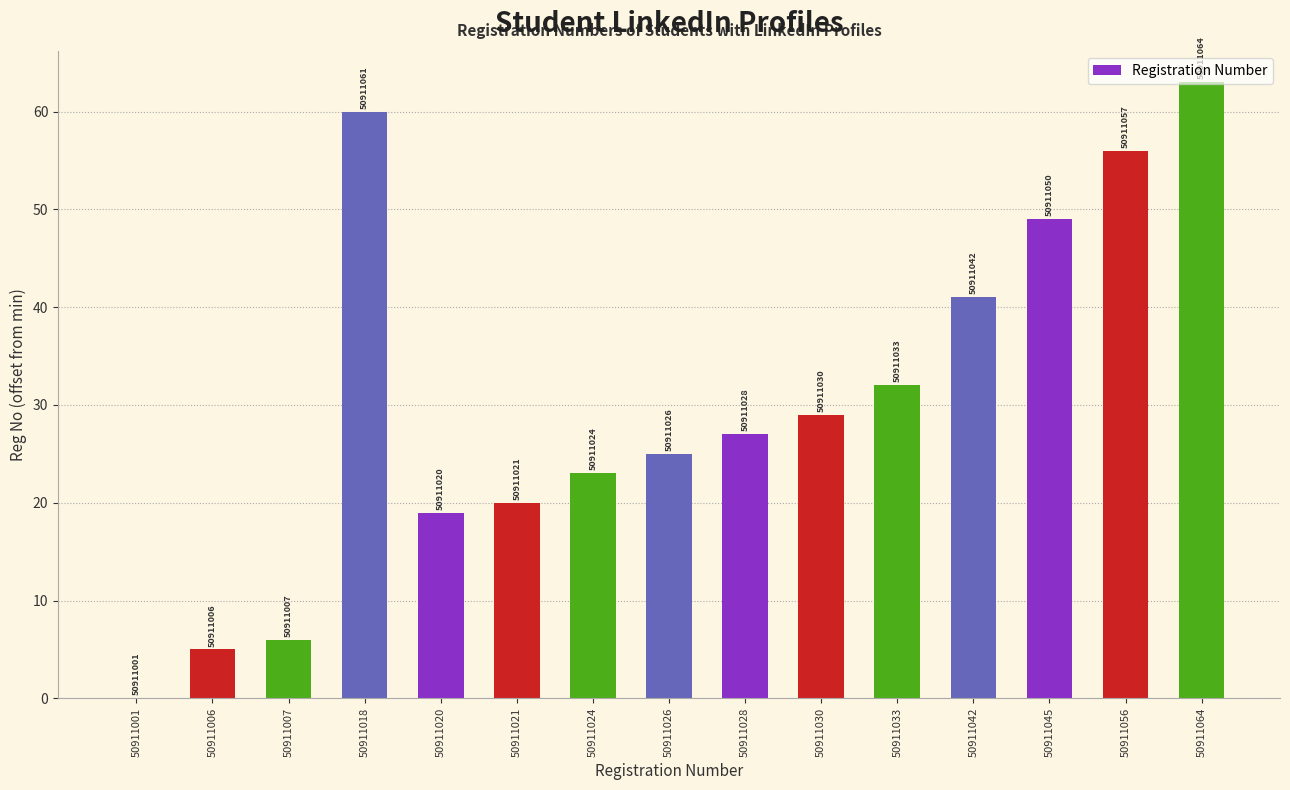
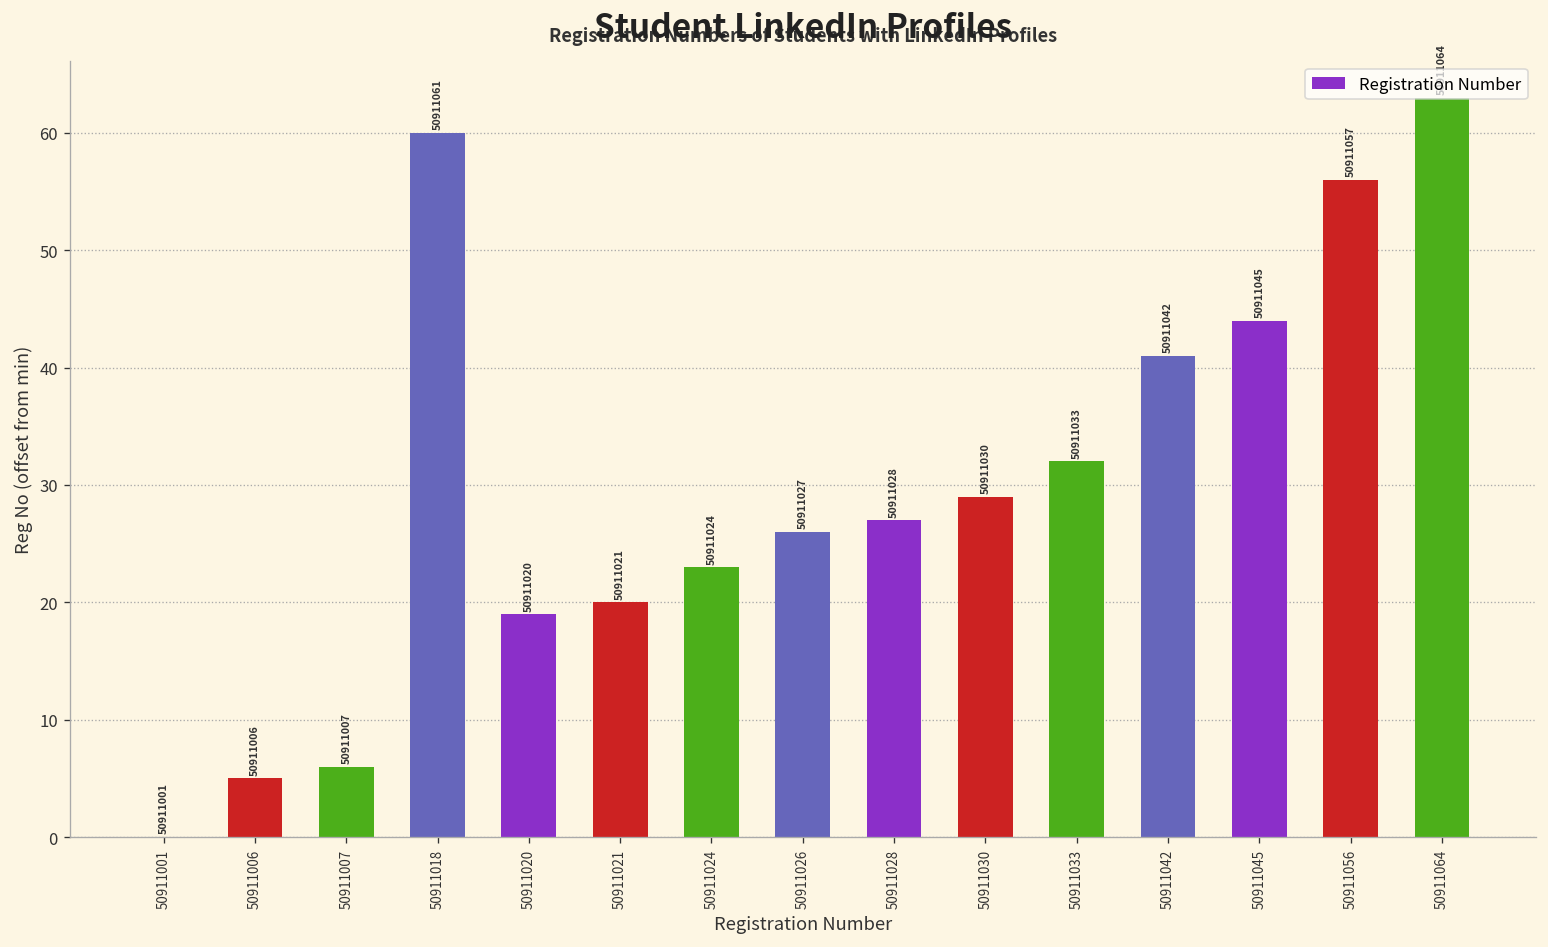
  {
-   "50911026": 50911026,
-   "50911045": 50911050
+   "50911026": 50911027,
+   "50911045": 50911045
  }
